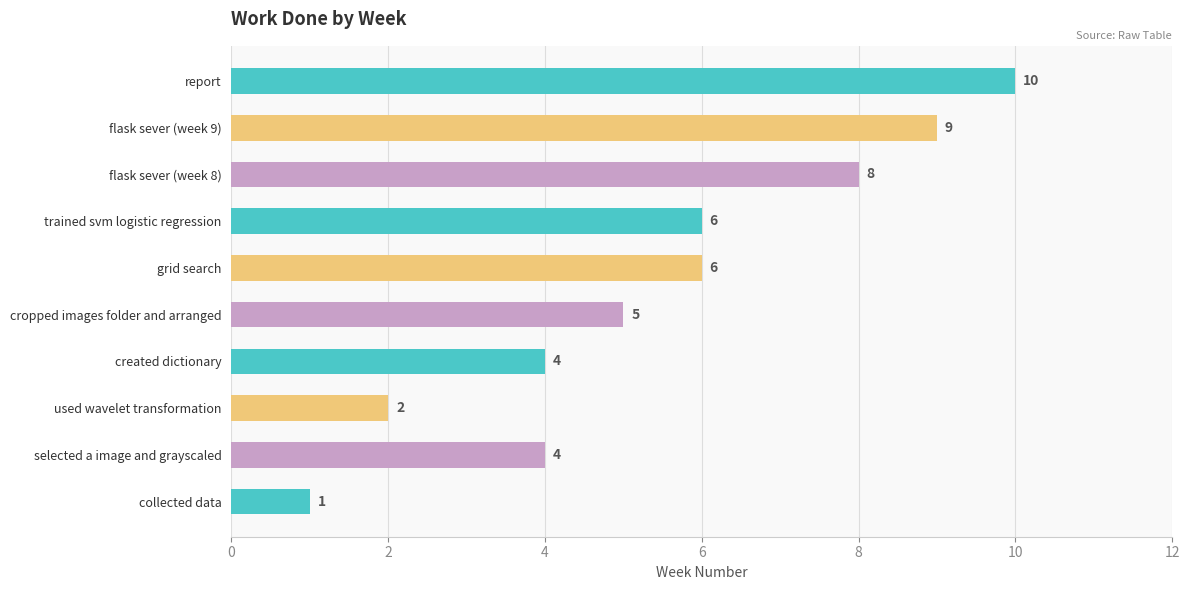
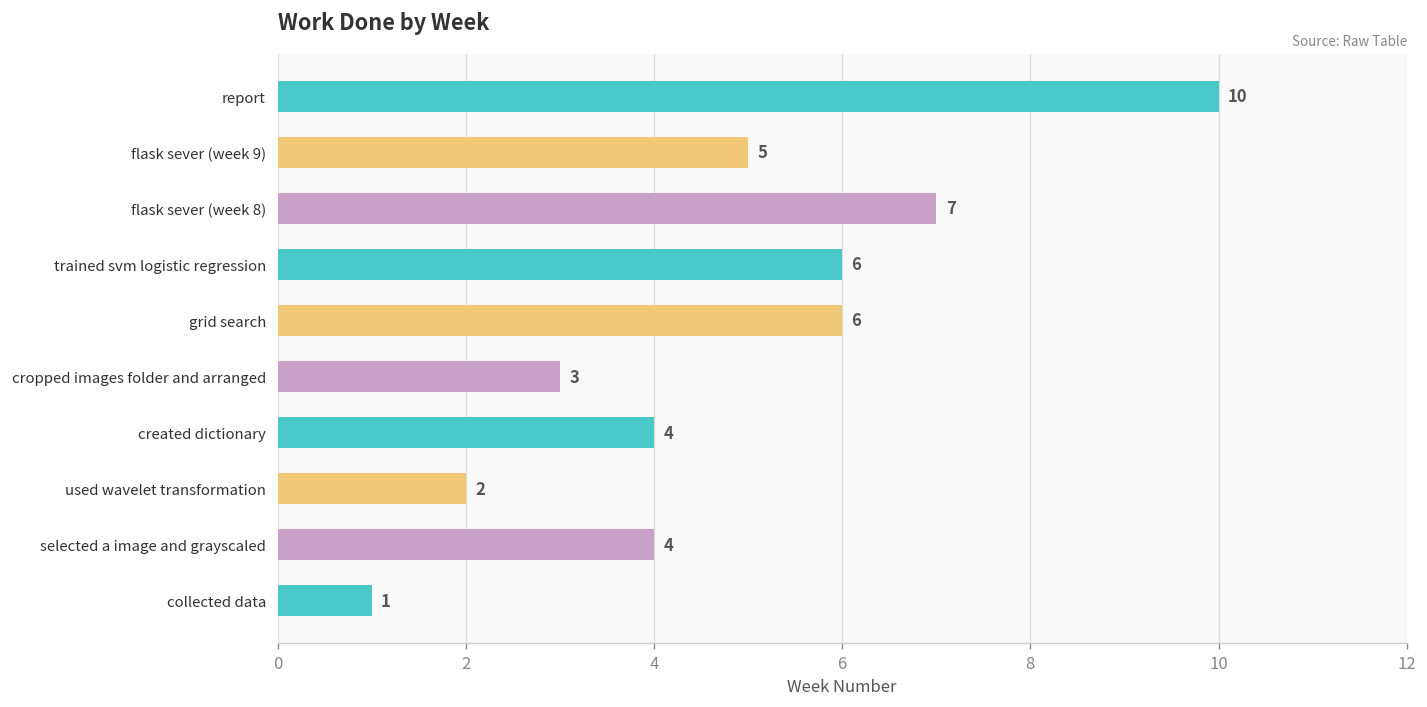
  {
    "report": 10,
-   "flask sever (week 9)": 9,
-   "flask sever (week 8)": 8,
+   "flask sever (week 9)": 5,
+   "flask sever (week 8)": 7,
    "trained svm logistic regression": 6,
    "grid search": 6,
-   "cropped images folder and arranged": 5,
+   "cropped images folder and arranged": 3,
    "created dictionary": 4,
    "used wavelet transformation": 2,
    "selected a image and grayscaled": 4,
    "collected data": 1
  }
